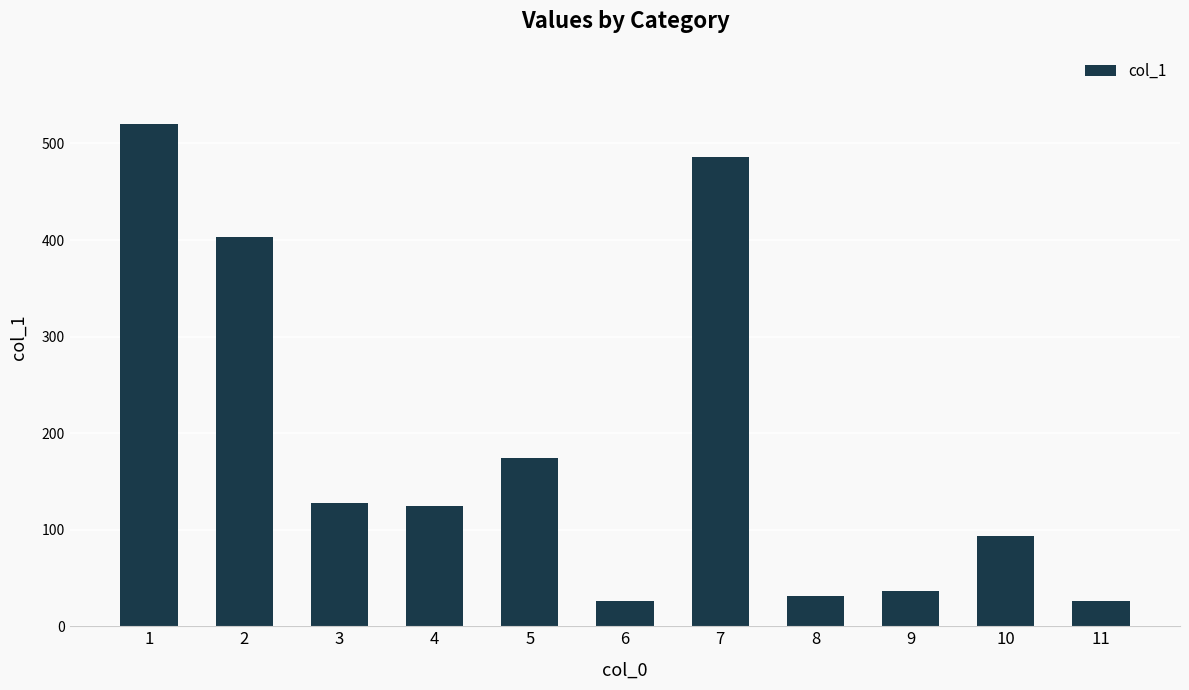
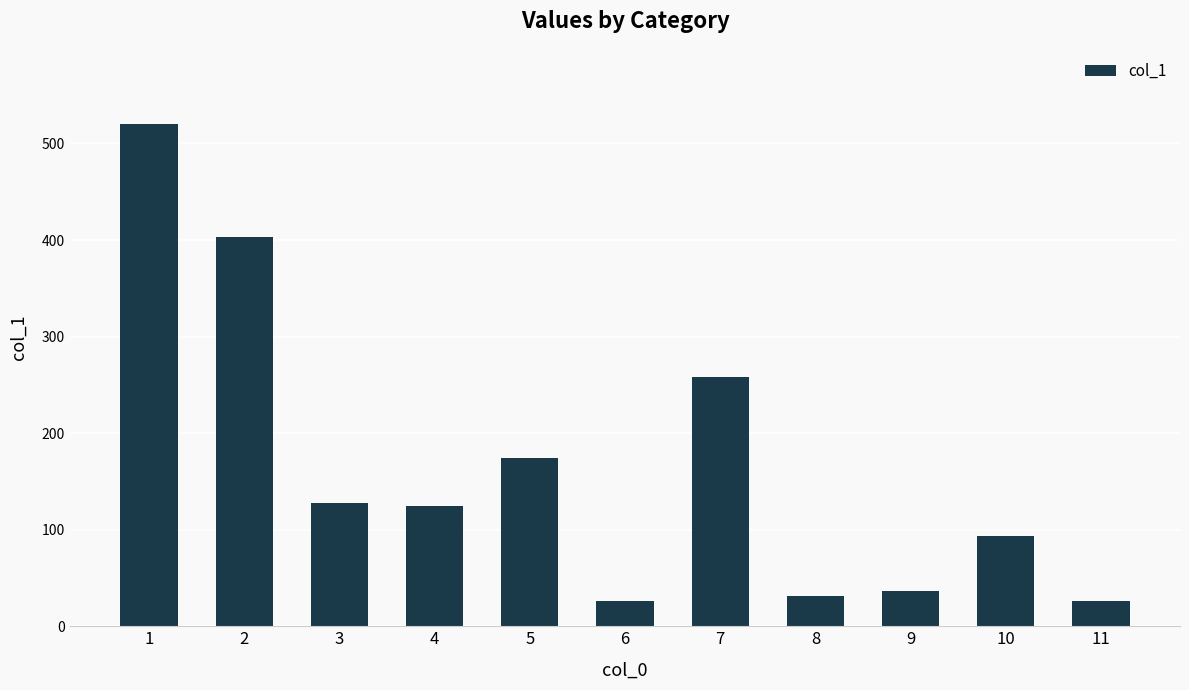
  {
    "1": 520,
    "2": 400,
    "3": 130,
    "4": 130,
    "5": 170,
    "6": 30,
-   "7": 490,
+   "7": 260,
    "8": 30,
    "9": 40,
    "10": 90,
    "11": 30
  }
